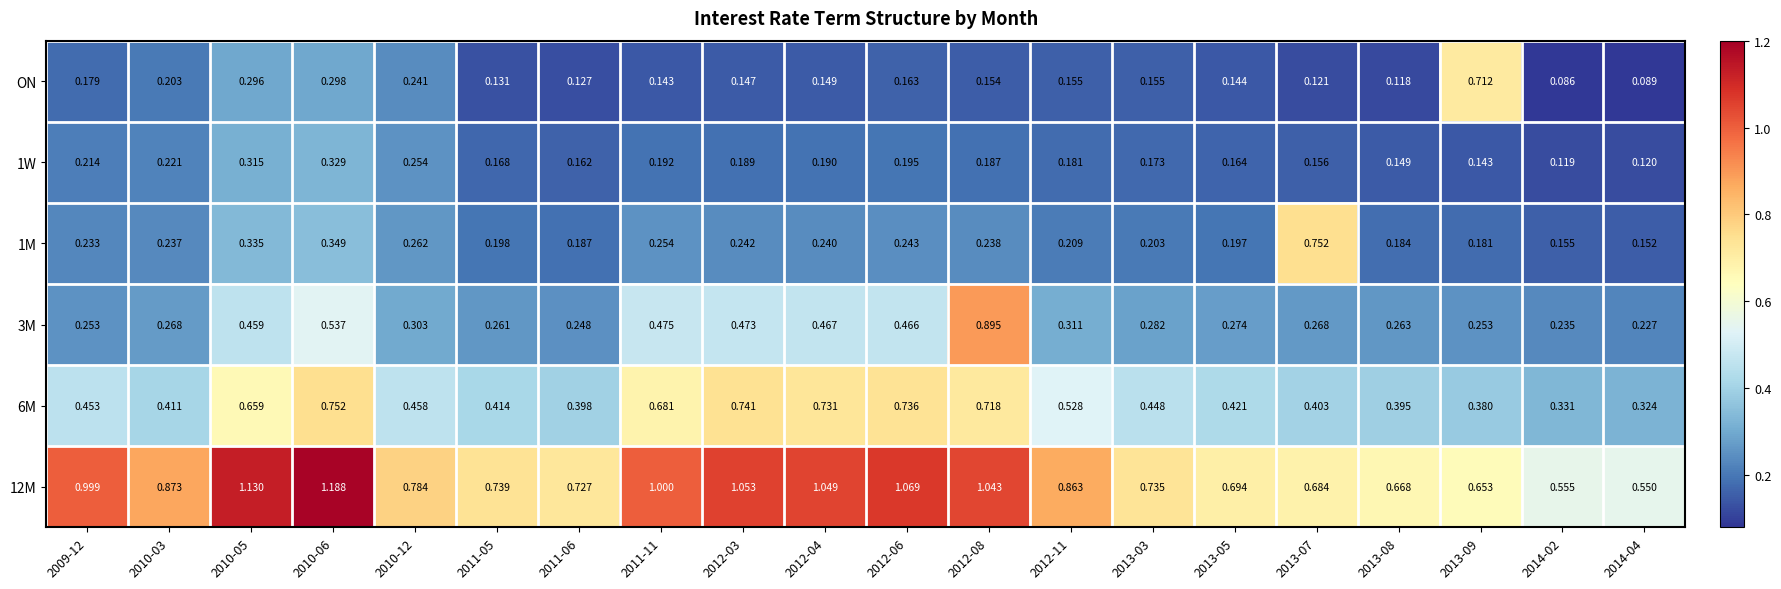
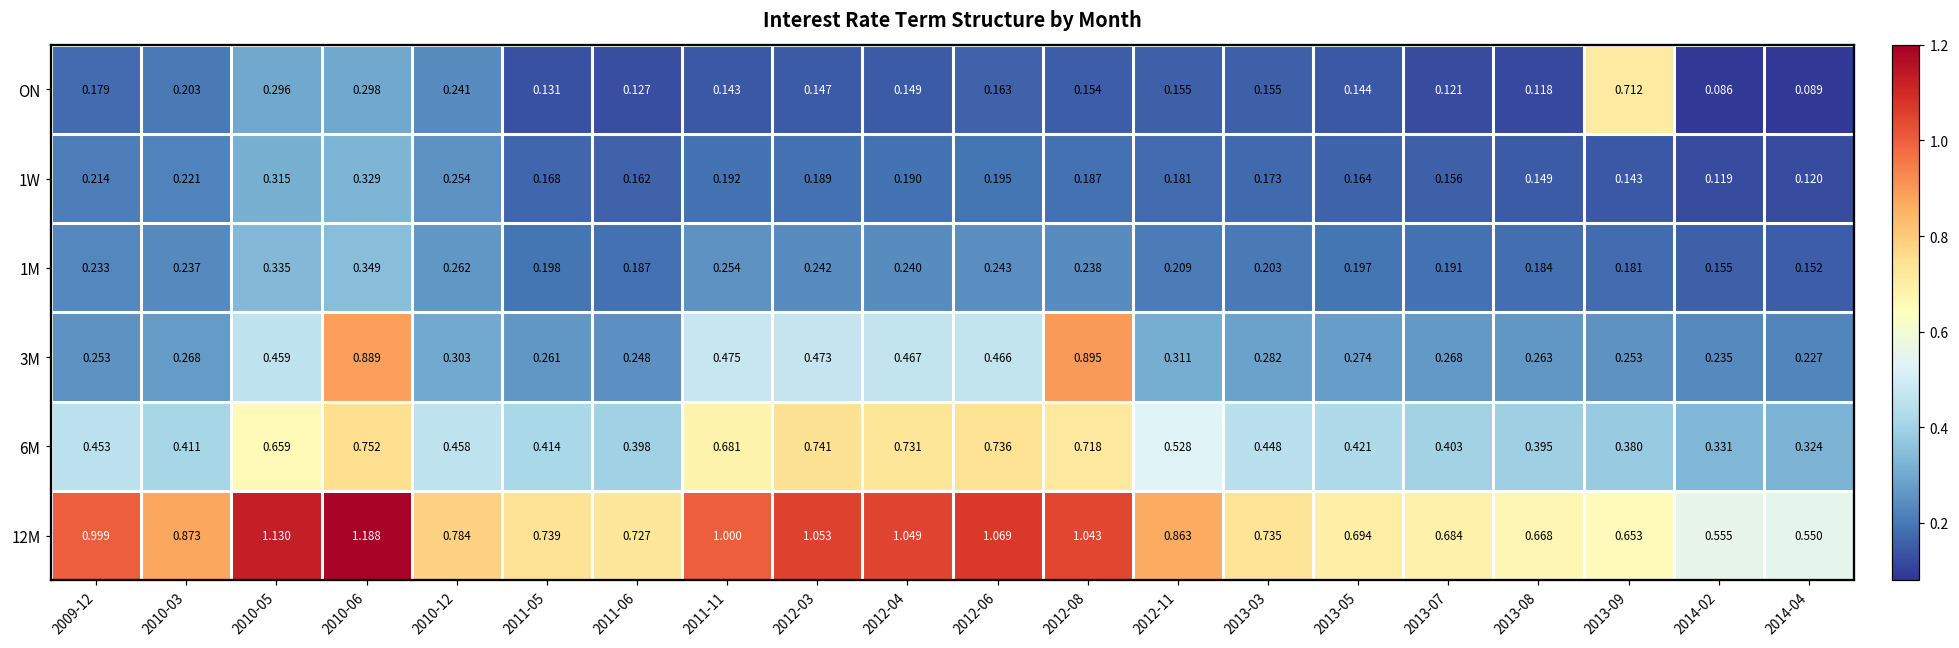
  {
    "ON": {
      "2009-12": 0.179,
      "2010-03": 0.203,
      "2010-05": 0.296,
      "2010-06": 0.298,
      "2010-12": 0.241,
      "2011-05": 0.131,
      "2011-06": 0.127,
      "2011-11": 0.143,
      "2012-03": 0.147,
      "2012-04": 0.149,
      "2012-06": 0.163,
      "2012-08": 0.154,
      "2012-11": 0.155,
      "2013-03": 0.155,
      "2013-05": 0.144,
      "2013-07": 0.121,
      "2013-08": 0.118,
      "2013-09": 0.712,
      "2014-02": 0.086,
      "2014-04": 0.089
    },
    "1W": {
      "2009-12": 0.214,
      "2010-03": 0.221,
      "2010-05": 0.315,
      "2010-06": 0.329,
      "2010-12": 0.254,
      "2011-05": 0.168,
      "2011-06": 0.162,
      "2011-11": 0.192,
      "2012-03": 0.189,
      "2012-04": 0.190,
      "2012-06": 0.195,
      "2012-08": 0.187,
      "2012-11": 0.181,
      "2013-03": 0.173,
      "2013-05": 0.164,
      "2013-07": 0.156,
      "2013-08": 0.149,
      "2013-09": 0.143,
      "2014-02": 0.119,
      "2014-04": 0.120
    },
    "1M": {
      "2009-12": 0.233,
      "2010-03": 0.237,
      "2010-05": 0.335,
      "2010-06": 0.349,
      "2010-12": 0.262,
      "2011-05": 0.198,
      "2011-06": 0.187,
      "2011-11": 0.254,
      "2012-03": 0.242,
      "2012-04": 0.240,
      "2012-06": 0.243,
      "2012-08": 0.238,
      "2012-11": 0.209,
      "2013-03": 0.203,
      "2013-05": 0.197,
-     "2013-07": 0.752,
+     "2013-07": 0.191,
      "2013-08": 0.184,
      "2013-09": 0.181,
      "2014-02": 0.155,
      "2014-04": 0.152
    },
    "3M": {
      "2009-12": 0.253,
      "2010-03": 0.268,
      "2010-05": 0.459,
-     "2010-06": 0.537,
+     "2010-06": 0.889,
      "2010-12": 0.303,
      "2011-05": 0.261,
      "2011-06": 0.248,
      "2011-11": 0.475,
      "2012-03": 0.473,
      "2012-04": 0.467,
      "2012-06": 0.466,
      "2012-08": 0.895,
      "2012-11": 0.311,
      "2013-03": 0.282,
      "2013-05": 0.274,
      "2013-07": 0.268,
      "2013-08": 0.263,
      "2013-09": 0.253,
      "2014-02": 0.235,
      "2014-04": 0.227
    },
    "6M": {
      "2009-12": 0.453,
      "2010-03": 0.411,
      "2010-05": 0.659,
      "2010-06": 0.752,
      "2010-12": 0.458,
      "2011-05": 0.414,
      "2011-06": 0.398,
      "2011-11": 0.681,
      "2012-03": 0.741,
      "2012-04": 0.731,
      "2012-06": 0.736,
      "2012-08": 0.718,
      "2012-11": 0.528,
      "2013-03": 0.448,
      "2013-05": 0.421,
      "2013-07": 0.403,
      "2013-08": 0.395,
      "2013-09": 0.380,
      "2014-02": 0.331,
      "2014-04": 0.324
    },
    "12M": {
      "2009-12": 0.999,
      "2010-03": 0.873,
      "2010-05": 1.130,
      "2010-06": 1.188,
      "2010-12": 0.784,
      "2011-05": 0.739,
      "2011-06": 0.727,
      "2011-11": 1.000,
      "2012-03": 1.053,
      "2012-04": 1.049,
      "2012-06": 1.069,
      "2012-08": 1.043,
      "2012-11": 0.863,
      "2013-03": 0.735,
      "2013-05": 0.694,
      "2013-07": 0.684,
      "2013-08": 0.668,
      "2013-09": 0.653,
      "2014-02": 0.555,
      "2014-04": 0.550
    }
  }
